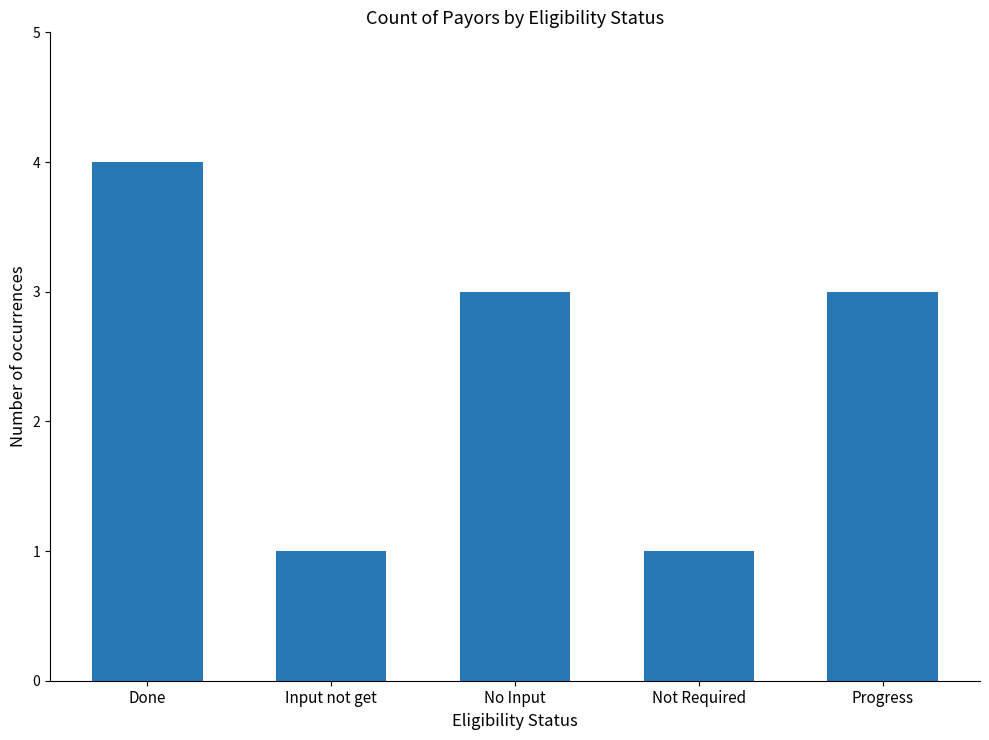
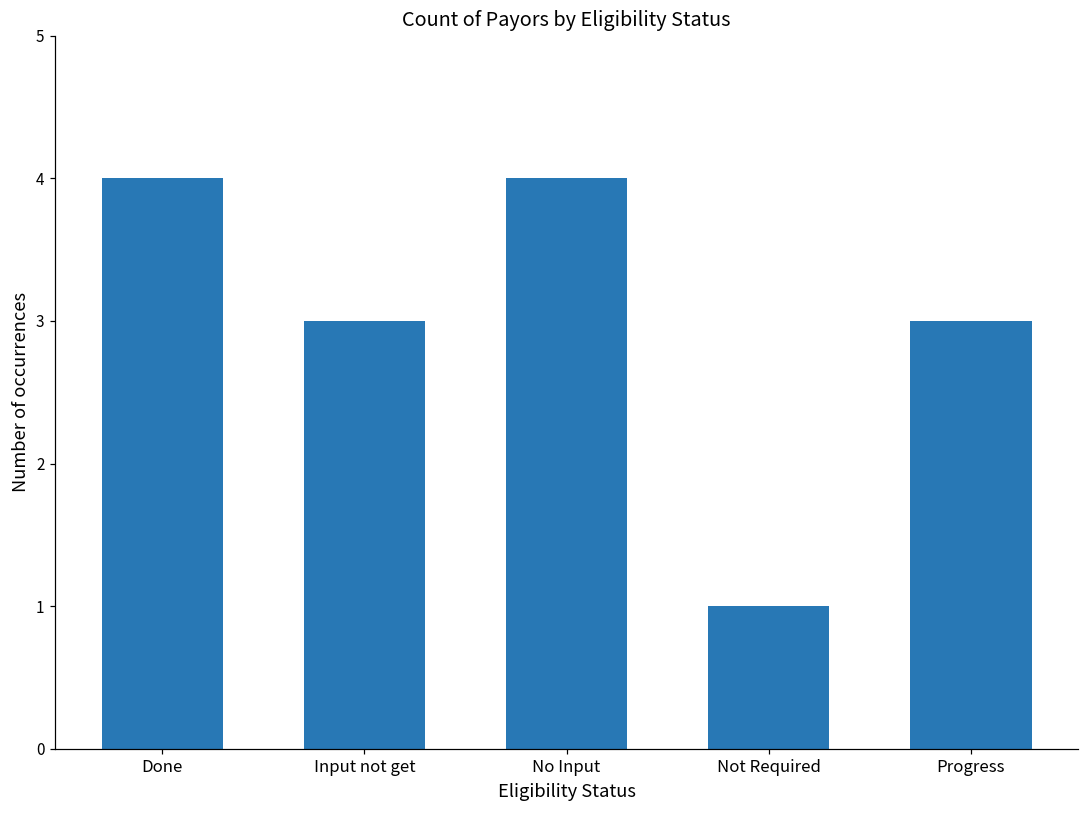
  {
    "Done": 4,
-   "Input not get": 1,
-   "No Input": 3,
+   "Input not get": 3,
+   "No Input": 4,
    "Not Required": 1,
    "Progress": 3
  }
